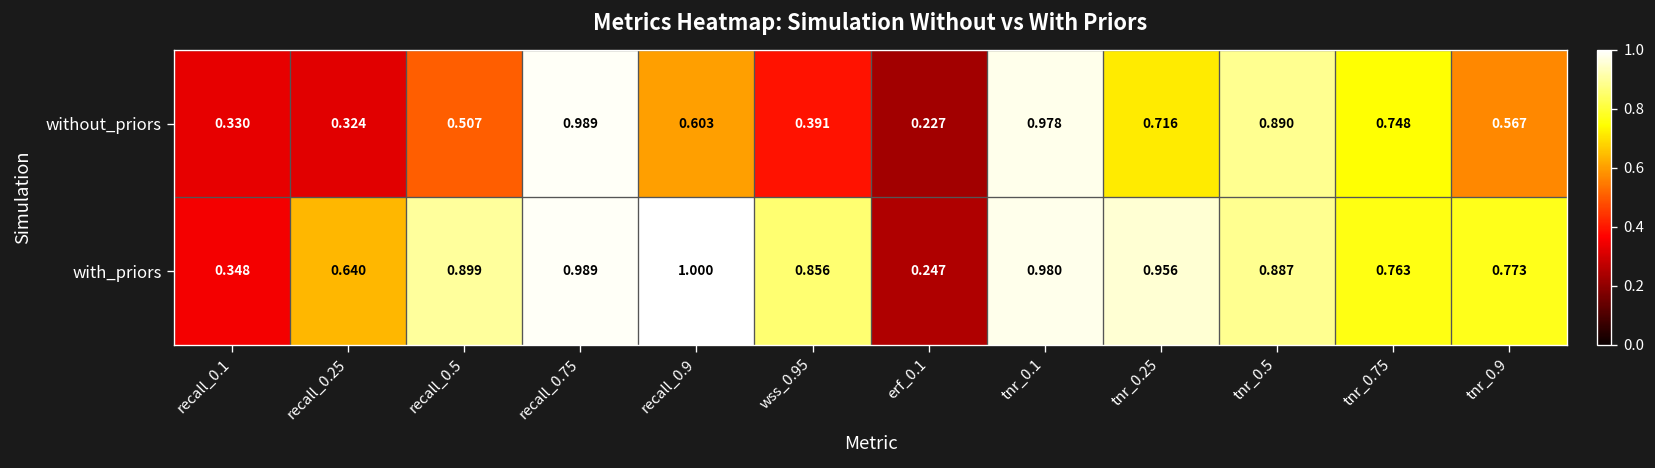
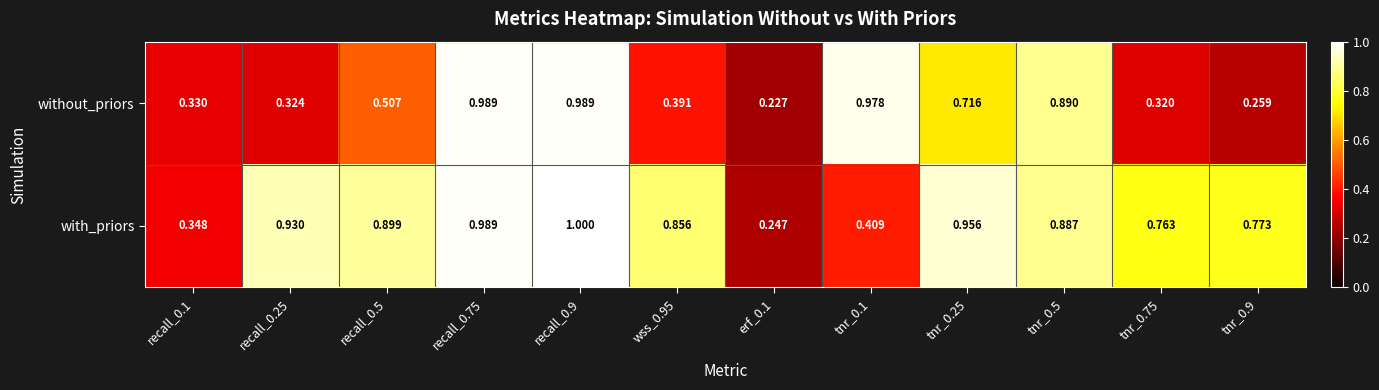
  {
    "without_priors": {
      "recall_0.1": 0.330,
      "recall_0.25": 0.324,
      "recall_0.5": 0.507,
      "recall_0.75": 0.989,
-     "recall_0.9": 0.603,
+     "recall_0.9": 0.989,
      "wss_0.95": 0.391,
      "erf_0.1": 0.227,
      "tnr_0.1": 0.978,
      "tnr_0.25": 0.716,
      "tnr_0.5": 0.890,
-     "tnr_0.75": 0.748,
-     "tnr_0.9": 0.567
+     "tnr_0.75": 0.320,
+     "tnr_0.9": 0.259
    },
    "with_priors": {
      "recall_0.1": 0.348,
-     "recall_0.25": 0.640,
+     "recall_0.25": 0.930,
      "recall_0.5": 0.899,
      "recall_0.75": 0.989,
      "recall_0.9": 1.000,
      "wss_0.95": 0.856,
      "erf_0.1": 0.247,
-     "tnr_0.1": 0.980,
+     "tnr_0.1": 0.409,
      "tnr_0.25": 0.956,
      "tnr_0.5": 0.887,
      "tnr_0.75": 0.763,
      "tnr_0.9": 0.773
    }
  }
